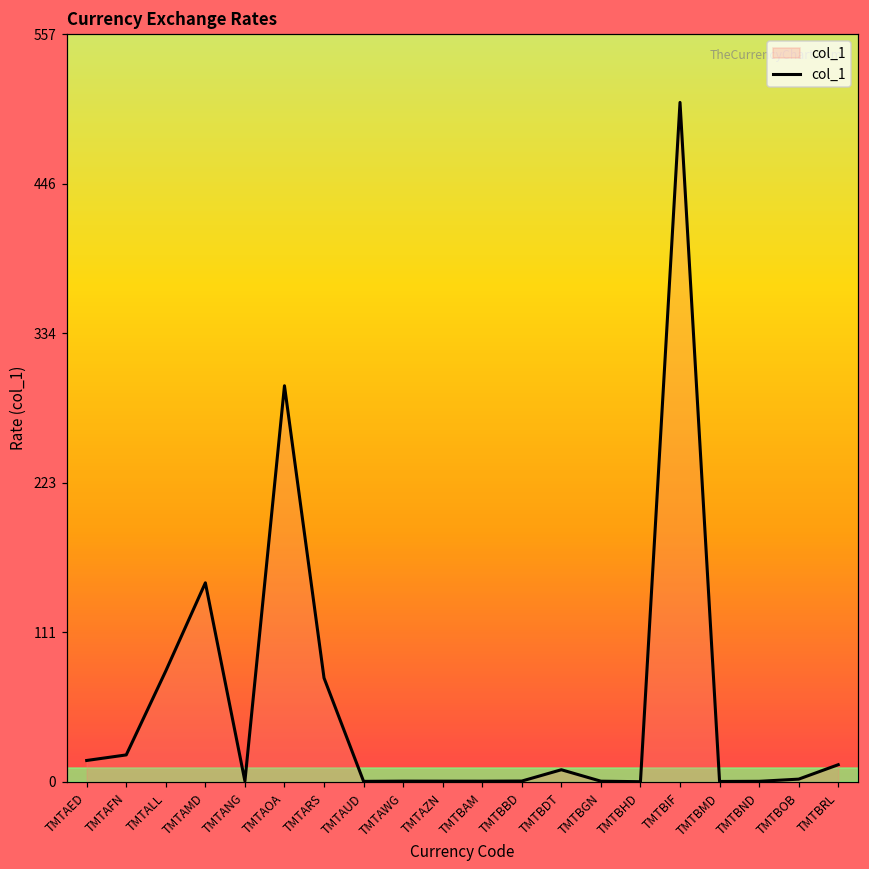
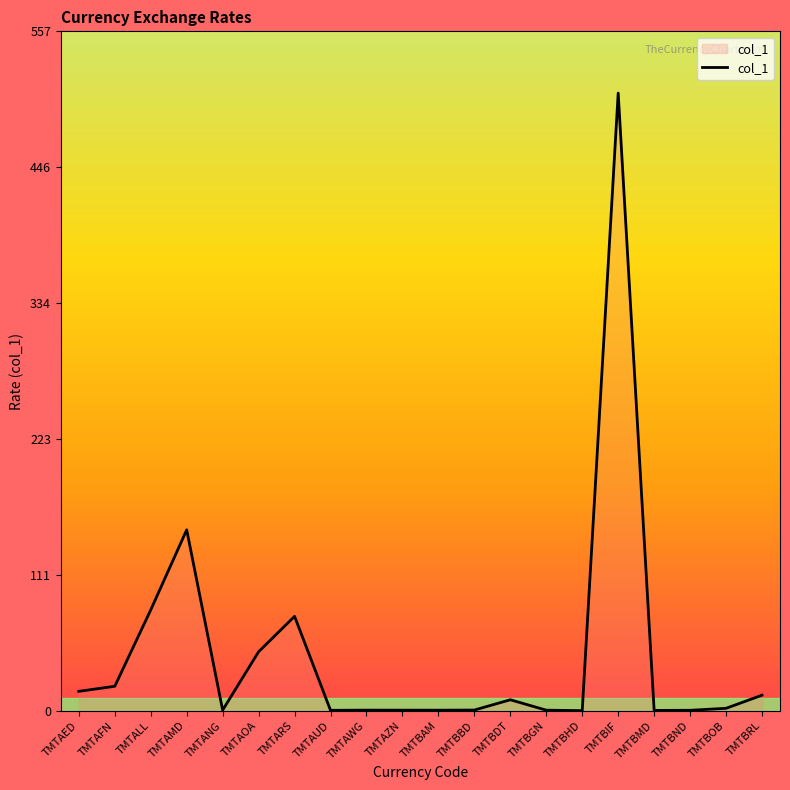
  {
    "TMTAED": 16,
    "TMTAFN": 20,
    "TMTALL": 83,
    "TMTAMD": 148,
-   "TMTAOA": 295,
+   "TMTAOA": 48,
    "TMTARS": 77,
    "TMTBIF": 507,
    "TMTBRL": 13
  }
